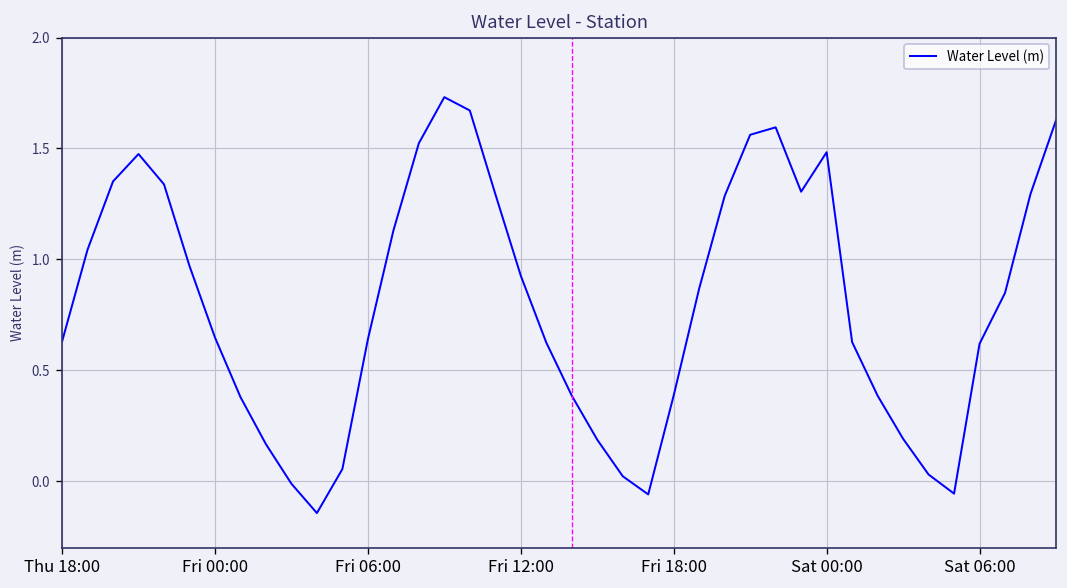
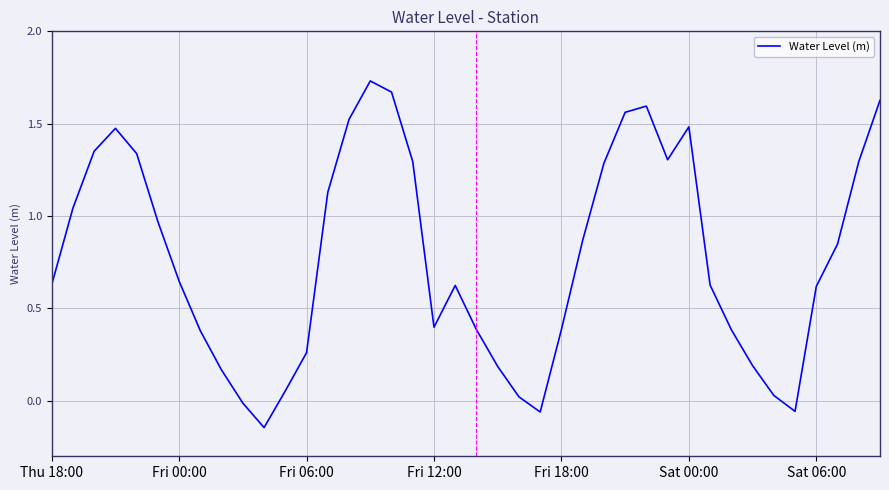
  {
    "Thu 18:00": 0.63,
    "Fri 00:00": 0.65,
-   "Fri 06:00": 0.64,
-   "Fri 12:00": 0.93,
+   "Fri 06:00": 0.26,
+   "Fri 12:00": 0.40,
    "Fri 18:00": 0.39,
    "Sat 00:00": 1.48,
    "Sat 06:00": 0.62
  }
